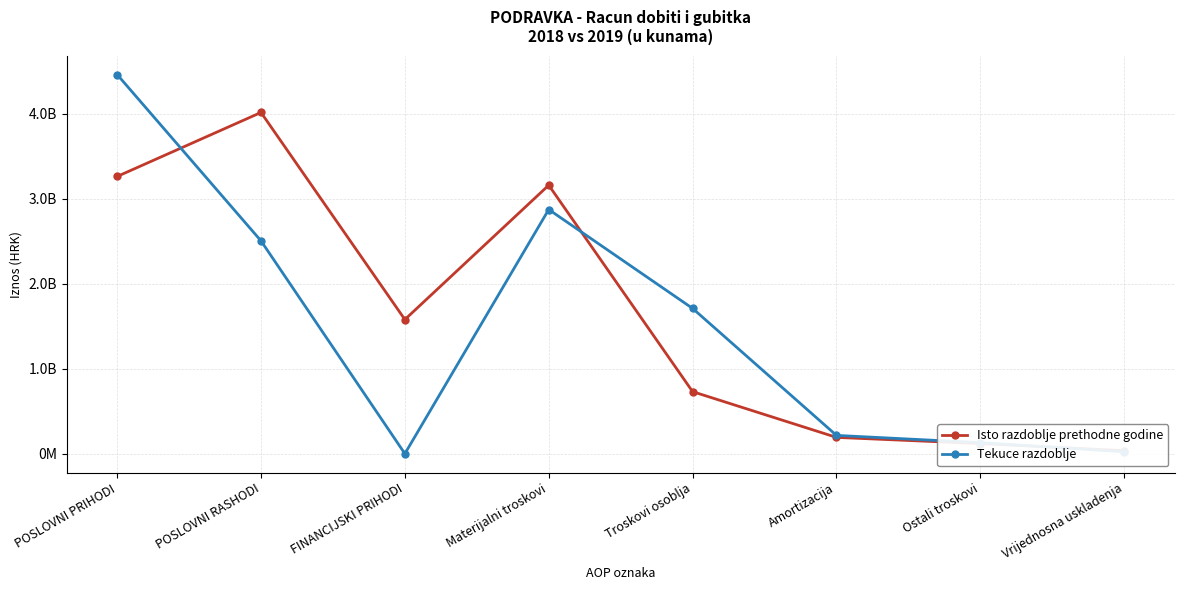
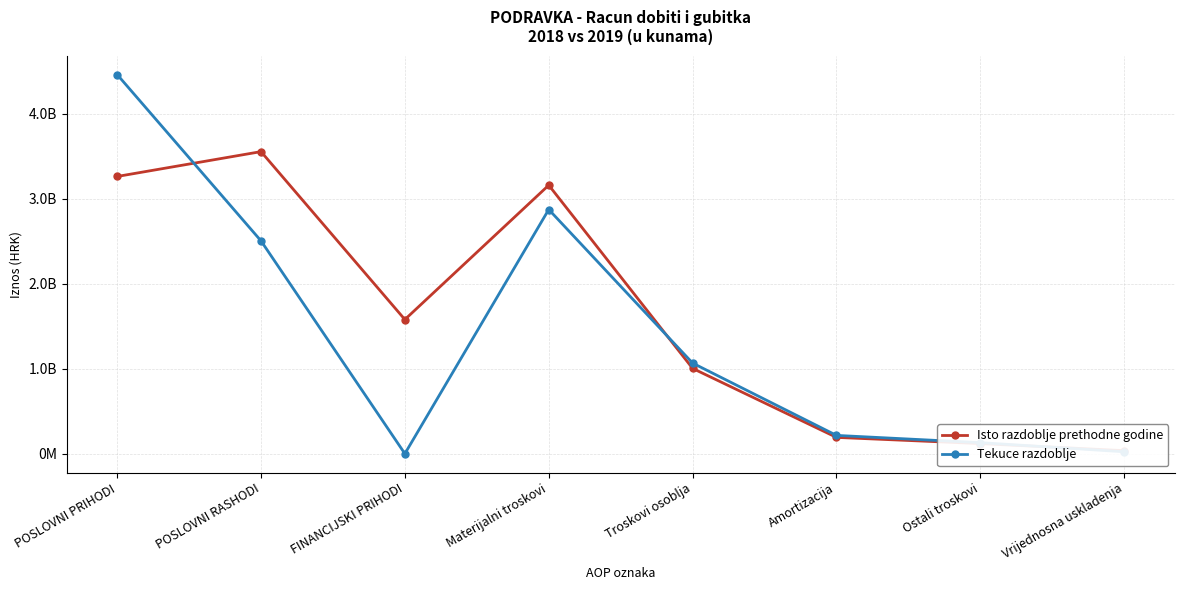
  {
    "Isto razdoblje prethodne godine": {
      "POSLOVNI PRIHODI": 3300000000,
-     "POSLOVNI RASHODI": 4000000000,
+     "POSLOVNI RASHODI": 3600000000,
      "FINANCIJSKI PRIHODI": 1600000000,
      "Materijalni troskovi": 3200000000,
-     "Troskovi osoblja": 700000000
+     "Troskovi osoblja": 1000000000
    },
    "Tekuce razdoblje": {
      "POSLOVNI PRIHODI": 4500000000,
      "POSLOVNI RASHODI": 2500000000,
      "FINANCIJSKI PRIHODI": 0,
      "Materijalni troskovi": 2900000000,
-     "Troskovi osoblja": 1700000000
+     "Troskovi osoblja": 1100000000
    }
  }
